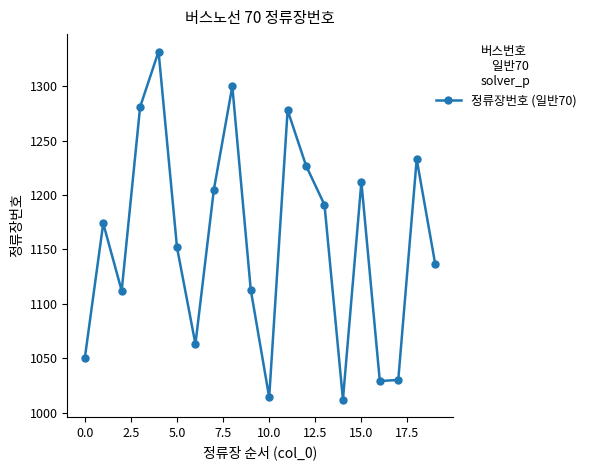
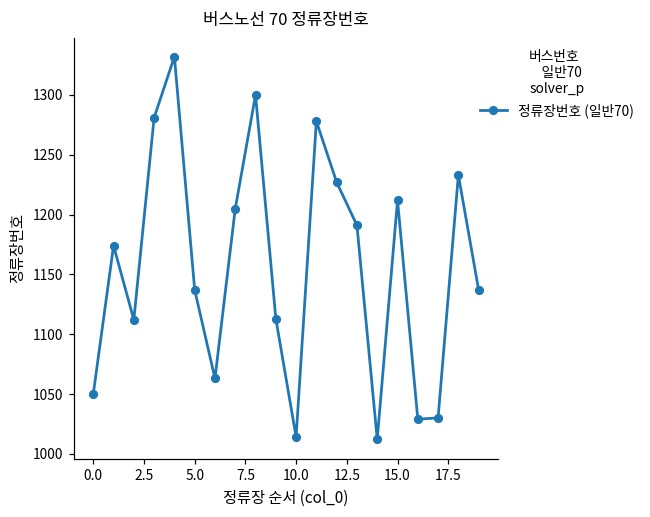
  {
    "0.0": 1050,
-   "5.0": 1152,
+   "5.0": 1137,
    "10.0": 1014,
    "15.0": 1212
  }
